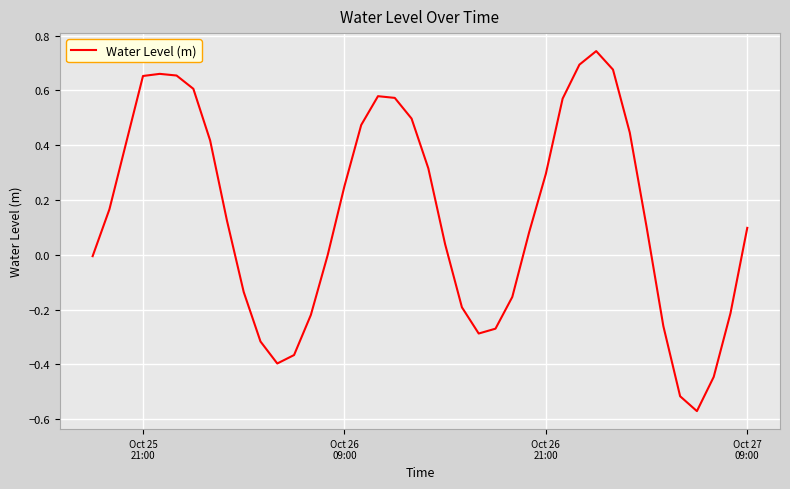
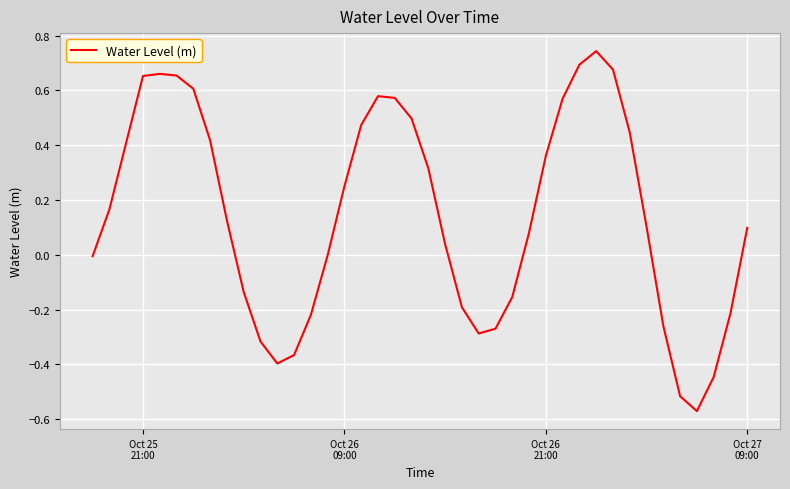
  {
    "Oct 25 21:00": 0.65,
    "Oct 26 09:00": 0.25,
-   "Oct 26 21:00": 0.30,
+   "Oct 26 21:00": 0.36,
    "Oct 27 09:00": 0.10
  }
